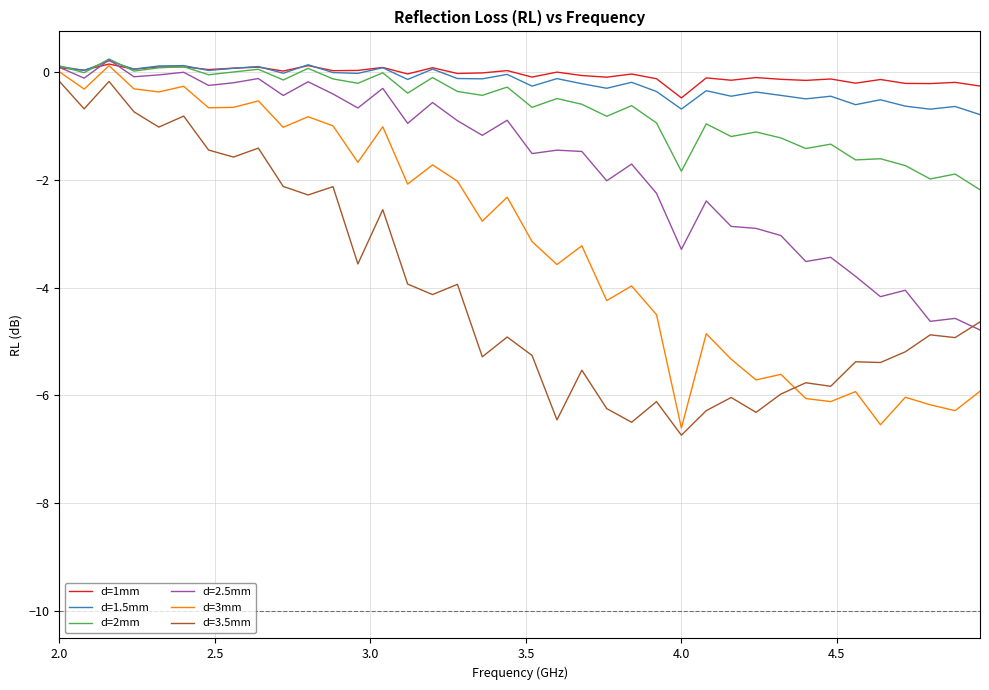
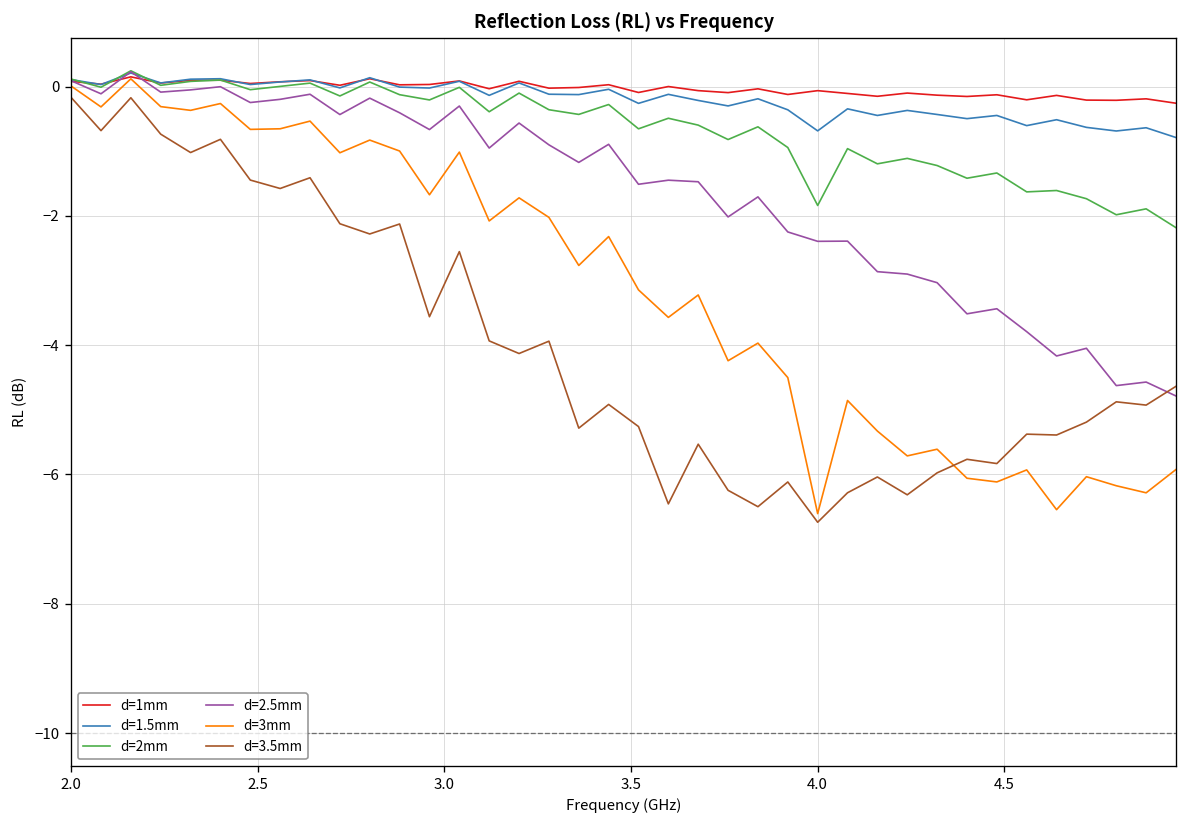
  {
    "d=1mm": {
-     "4.0": -0.5
+     "4.0": -0.1
    },
    "d=1.5mm": {
      "4.0": -0.7
    },
    "d=2mm": {
      "4.0": -1.8
    },
    "d=2.5mm": {
-     "4.0": -3.3
+     "4.0": -2.4
    },
    "d=3mm": {
      "2.0": 0.0,
      "4.0": -6.6
    },
    "d=3.5mm": {
      "2.0": -0.2,
      "4.0": -6.7
    }
  }
